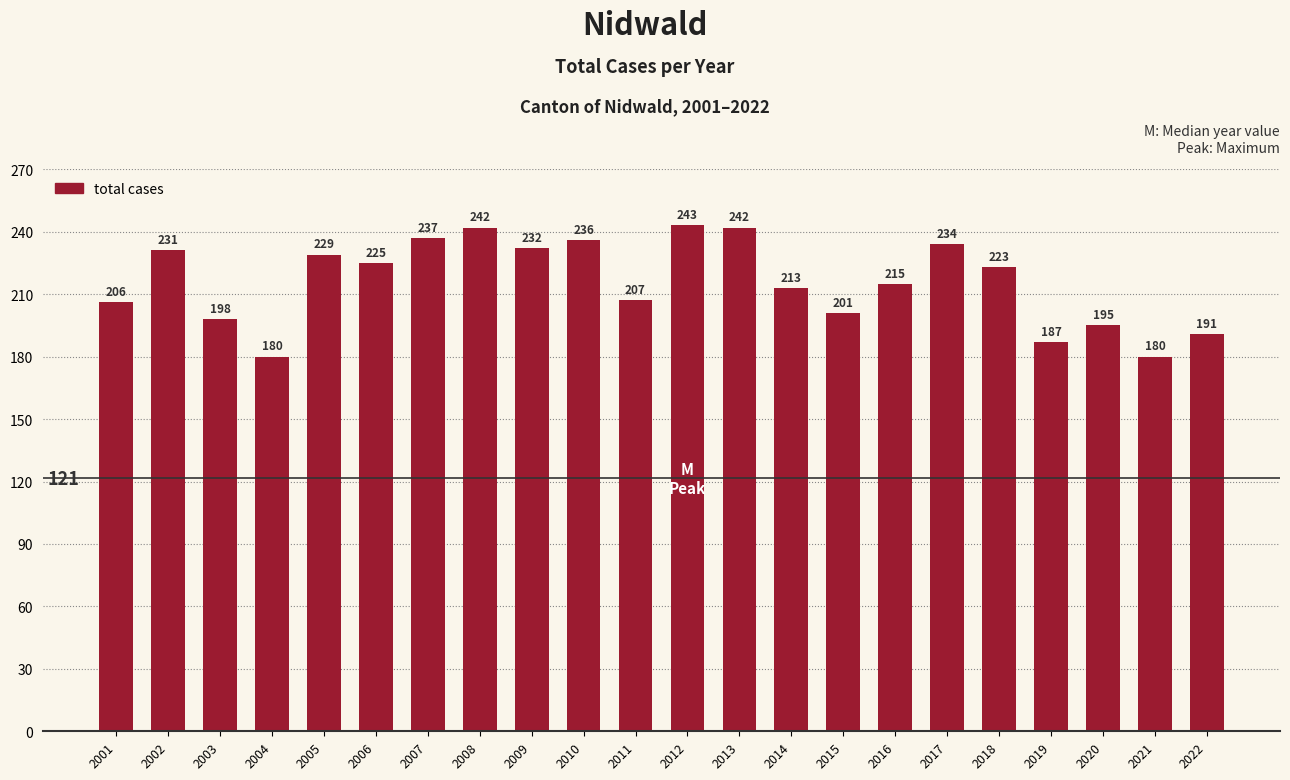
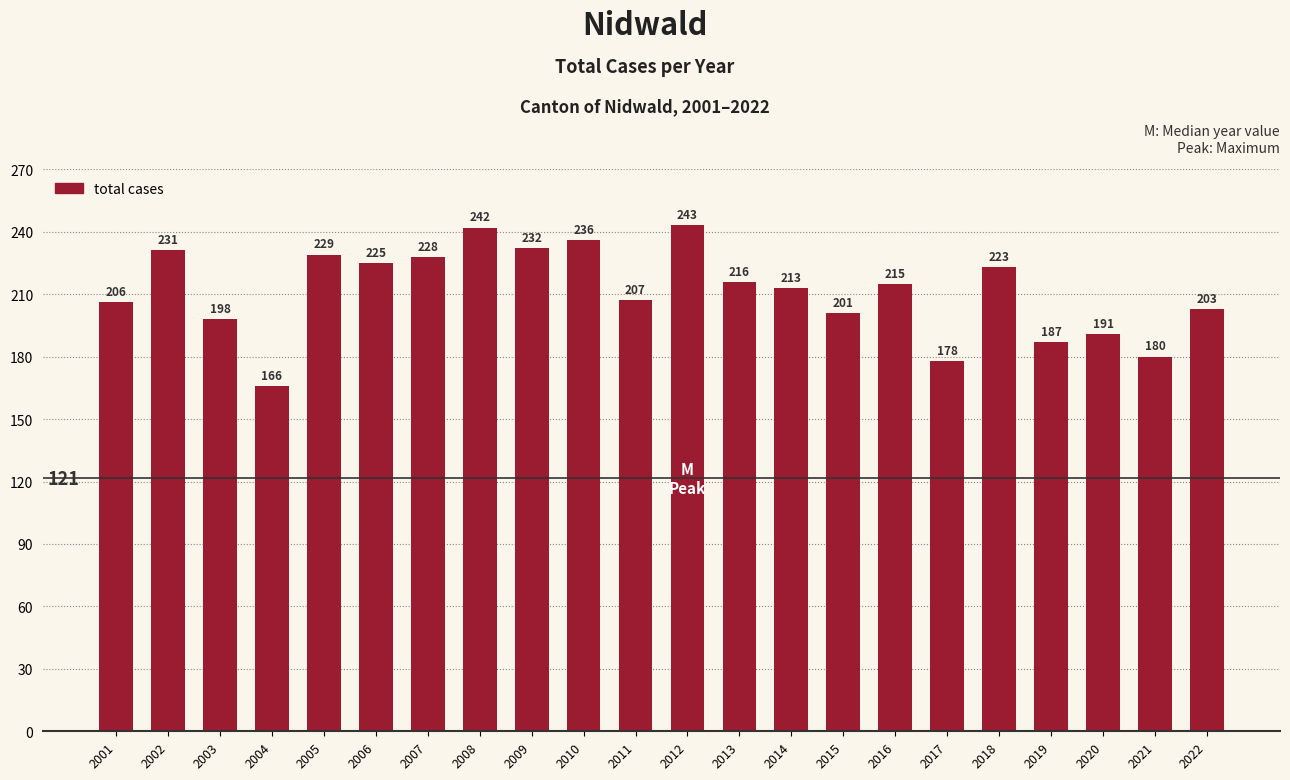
  {
    "2001": 206,
    "2002": 231,
    "2003": 198,
-   "2004": 180,
+   "2004": 166,
    "2005": 229,
    "2006": 225,
-   "2007": 237,
+   "2007": 228,
    "2008": 242,
    "2009": 232,
    "2010": 236,
    "2011": 207,
    "2012": 243,
-   "2013": 242,
+   "2013": 216,
    "2014": 213,
    "2015": 201,
    "2016": 215,
-   "2017": 234,
+   "2017": 178,
    "2018": 223,
    "2019": 187,
-   "2020": 195,
+   "2020": 191,
    "2021": 180,
-   "2022": 191
+   "2022": 203
  }
